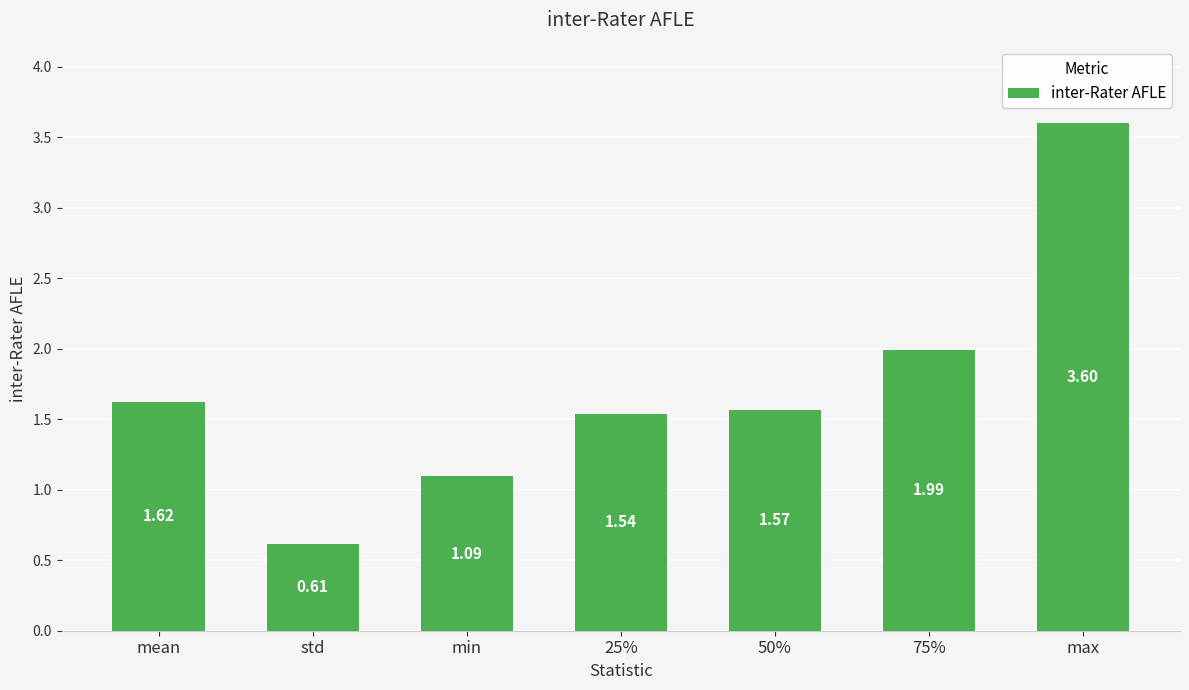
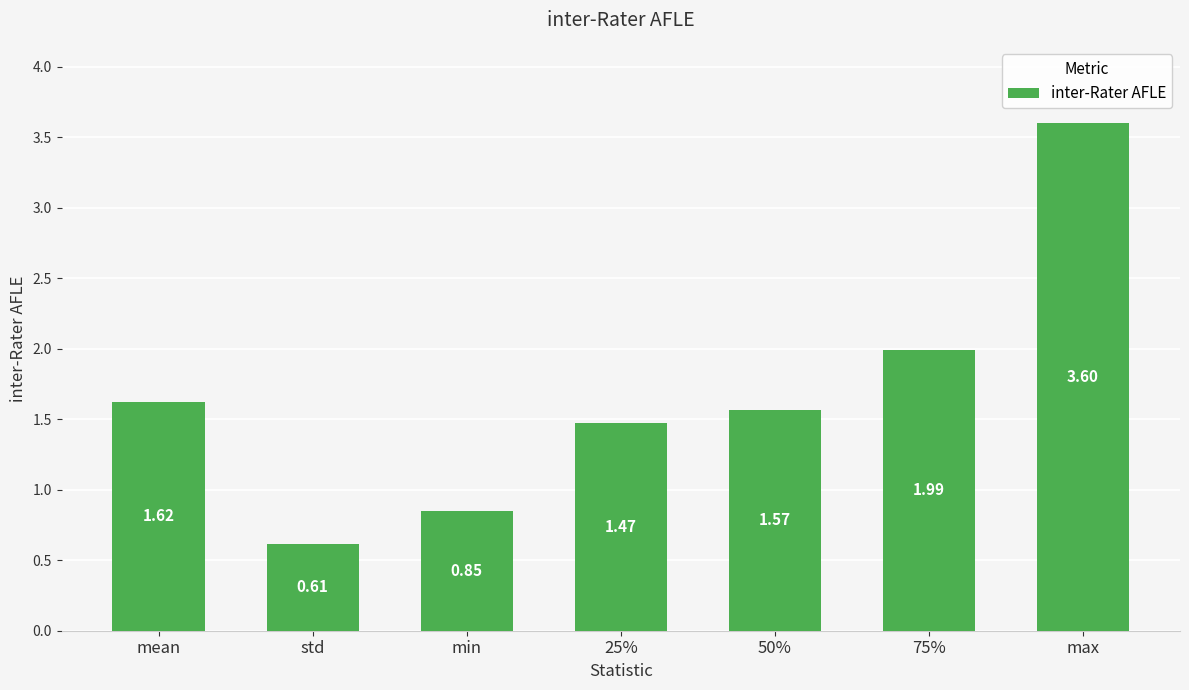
  {
    "mean": 1.62,
    "std": 0.61,
-   "min": 1.09,
-   "25%": 1.54,
+   "min": 0.85,
+   "25%": 1.47,
    "50%": 1.57,
    "75%": 1.99,
    "max": 3.60
  }
